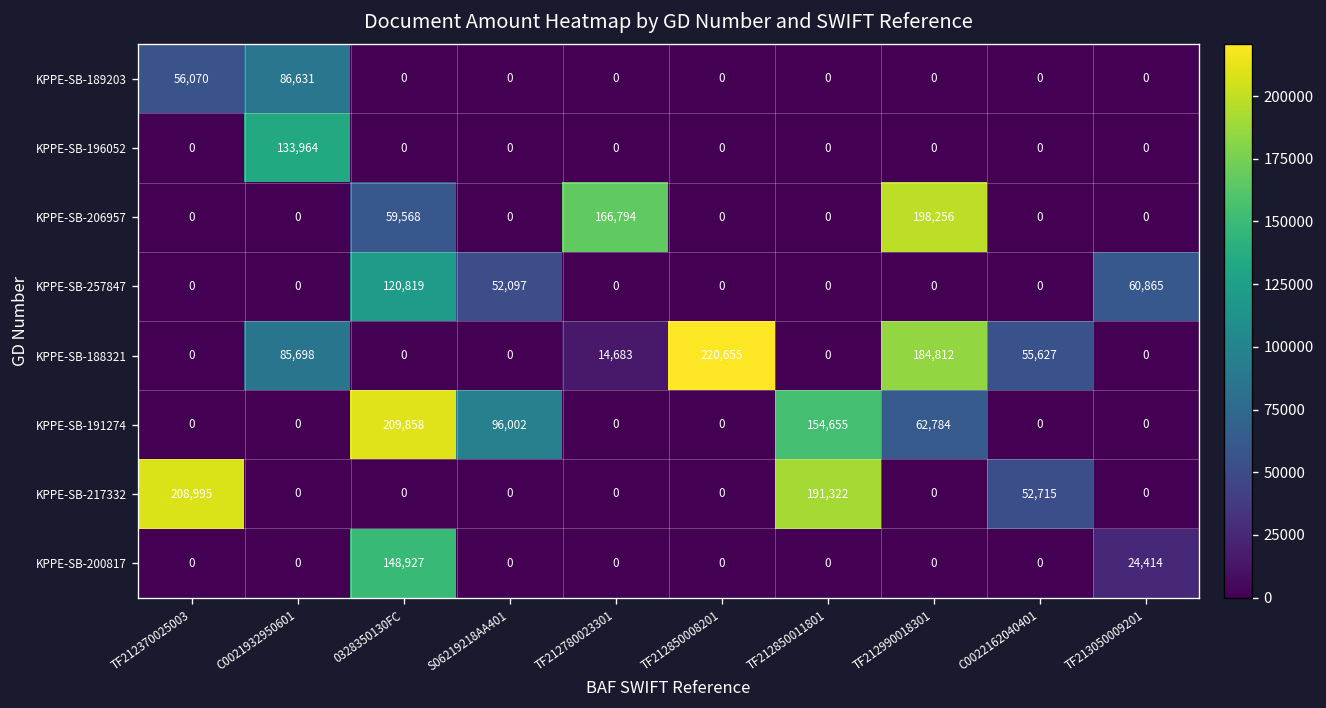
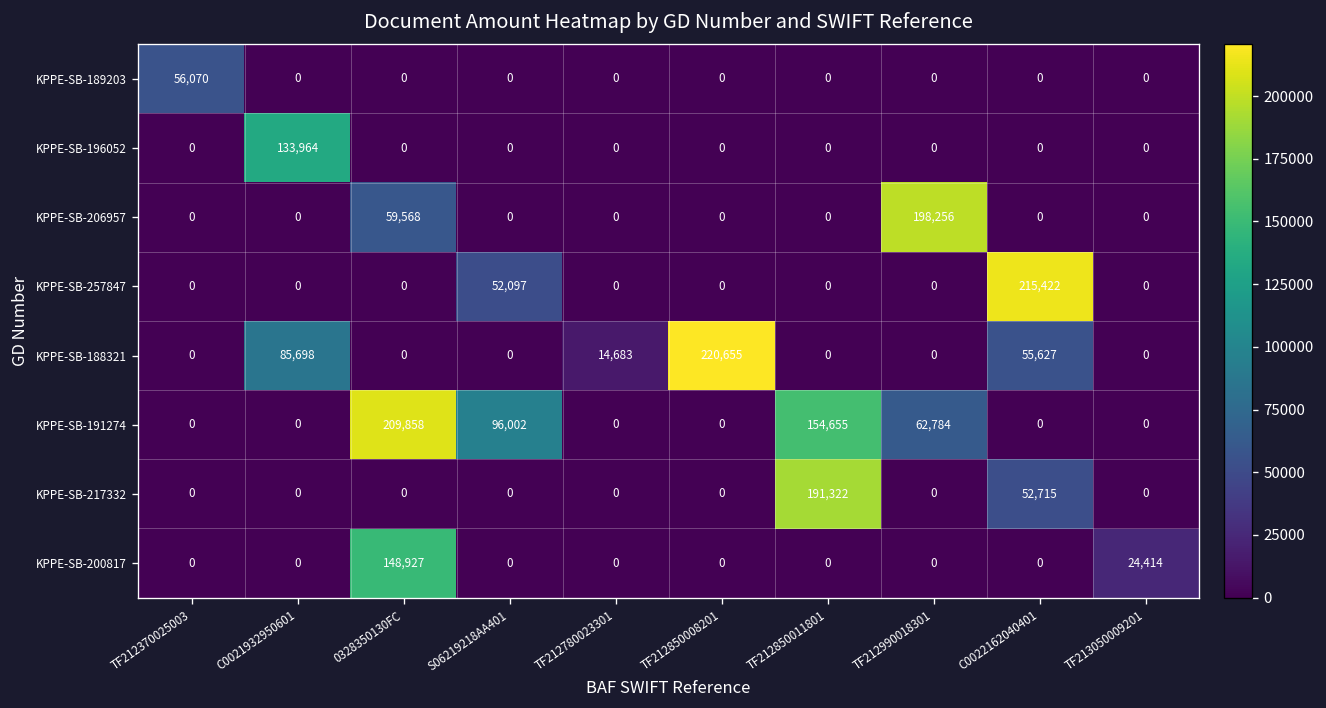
  {
    "KPPE-SB-189203": {
      "TF212370025003": "56,070",
-     "C0021932950601": "86,631",
+     "C0021932950601": "0",
      "0328350130FC": "0",
      "S06219218AA401": "0",
      "TF212780023301": "0",
      "TF212850008201": "0",
      "TF212850011801": "0",
      "TF212990018301": "0",
      "C0022162040401": "0",
      "TF213050009201": "0"
    },
    "KPPE-SB-196052": {
      "TF212370025003": "0",
      "C0021932950601": "133,964",
      "0328350130FC": "0",
      "S06219218AA401": "0",
      "TF212780023301": "0",
      "TF212850008201": "0",
      "TF212850011801": "0",
      "TF212990018301": "0",
      "C0022162040401": "0",
      "TF213050009201": "0"
    },
    "KPPE-SB-206957": {
      "TF212370025003": "0",
      "C0021932950601": "0",
      "0328350130FC": "59,568",
      "S06219218AA401": "0",
-     "TF212780023301": "166,794",
+     "TF212780023301": "0",
      "TF212850008201": "0",
      "TF212850011801": "0",
      "TF212990018301": "198,256",
      "C0022162040401": "0",
      "TF213050009201": "0"
    },
    "KPPE-SB-257847": {
      "TF212370025003": "0",
      "C0021932950601": "0",
-     "0328350130FC": "120,819",
+     "0328350130FC": "0",
      "S06219218AA401": "52,097",
      "TF212780023301": "0",
      "TF212850008201": "0",
      "TF212850011801": "0",
      "TF212990018301": "0",
-     "C0022162040401": "0",
-     "TF213050009201": "60,865"
+     "C0022162040401": "215,422",
+     "TF213050009201": "0"
    },
    "KPPE-SB-188321": {
      "TF212370025003": "0",
      "C0021932950601": "85,698",
      "0328350130FC": "0",
      "S06219218AA401": "0",
      "TF212780023301": "14,683",
      "TF212850008201": "220,655",
      "TF212850011801": "0",
-     "TF212990018301": "184,812",
+     "TF212990018301": "0",
      "C0022162040401": "55,627",
      "TF213050009201": "0"
    },
    "KPPE-SB-191274": {
      "TF212370025003": "0",
      "C0021932950601": "0",
      "0328350130FC": "209,858",
      "S06219218AA401": "96,002",
      "TF212780023301": "0",
      "TF212850008201": "0",
      "TF212850011801": "154,655",
      "TF212990018301": "62,784",
      "C0022162040401": "0",
      "TF213050009201": "0"
    },
    "KPPE-SB-217332": {
-     "TF212370025003": "208,995",
+     "TF212370025003": "0",
      "C0021932950601": "0",
      "0328350130FC": "0",
      "S06219218AA401": "0",
      "TF212780023301": "0",
      "TF212850008201": "0",
      "TF212850011801": "191,322",
      "TF212990018301": "0",
      "C0022162040401": "52,715",
      "TF213050009201": "0"
    },
    "KPPE-SB-200817": {
      "TF212370025003": "0",
      "C0021932950601": "0",
      "0328350130FC": "148,927",
      "S06219218AA401": "0",
      "TF212780023301": "0",
      "TF212850008201": "0",
      "TF212850011801": "0",
      "TF212990018301": "0",
      "C0022162040401": "0",
      "TF213050009201": "24,414"
    }
  }
